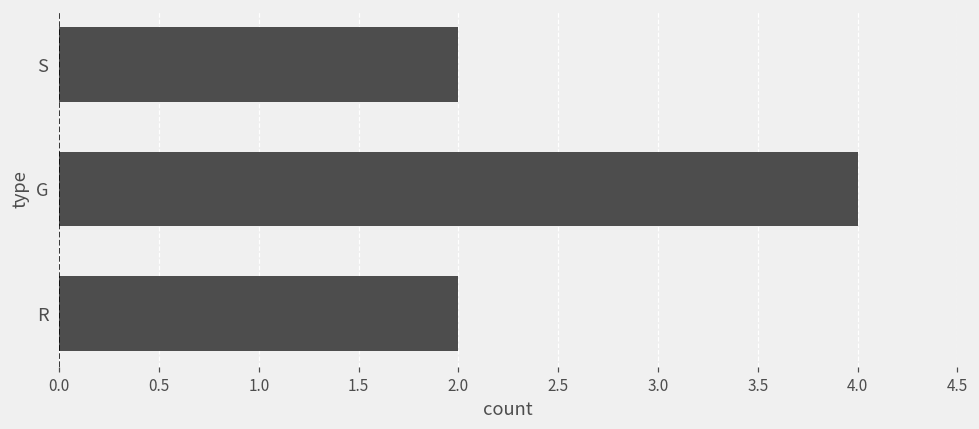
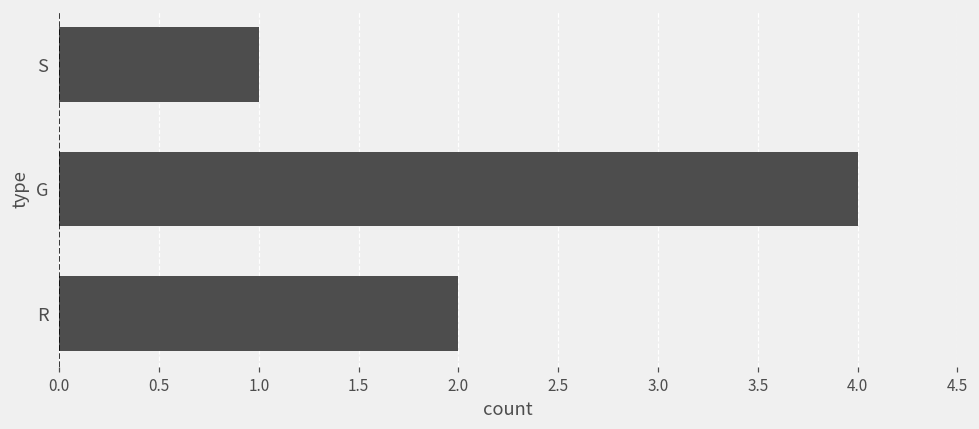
  {
-   "S": 2,
+   "S": 1,
    "G": 4,
    "R": 2
  }
